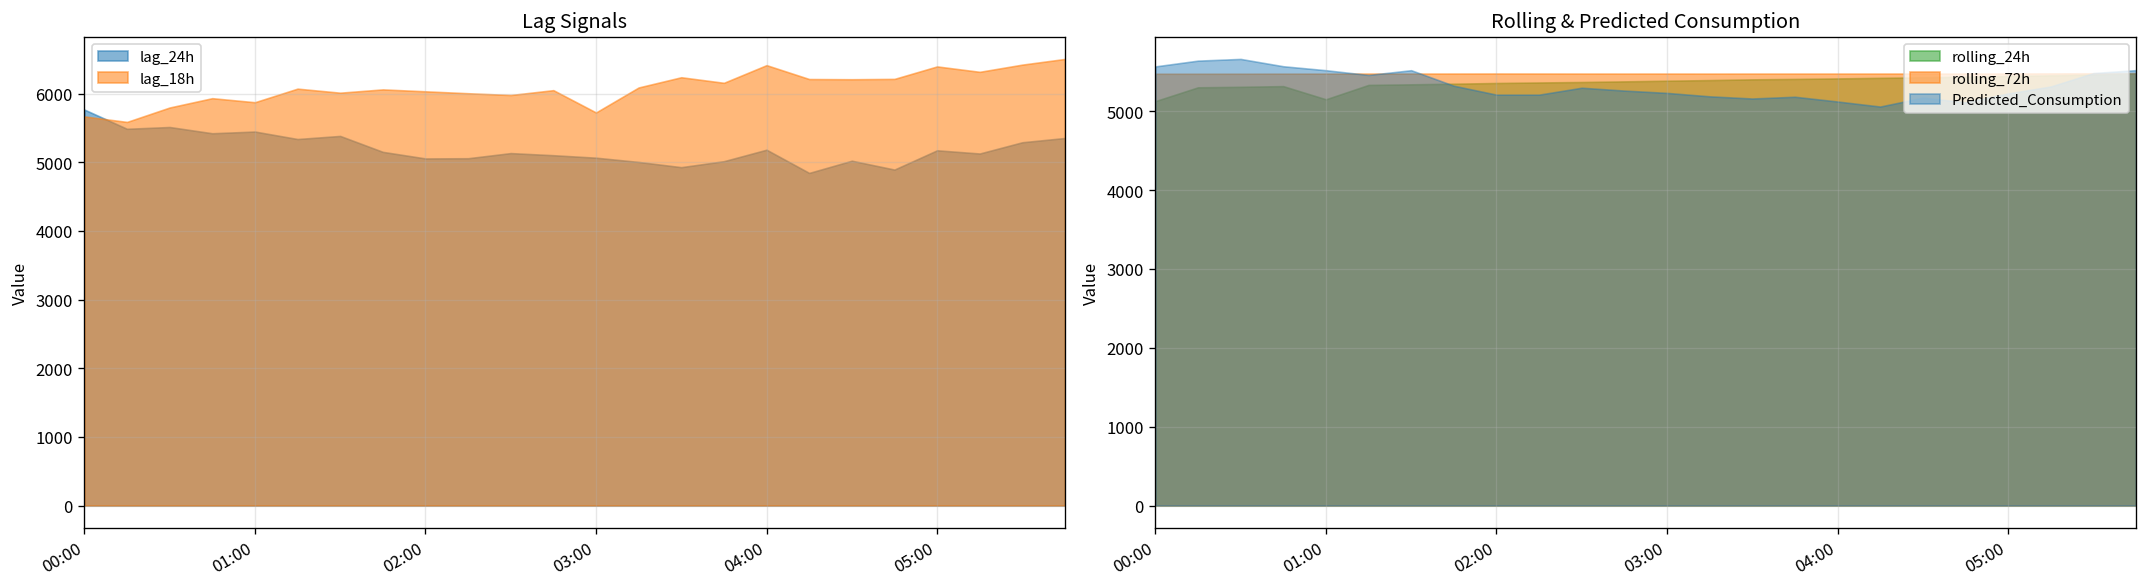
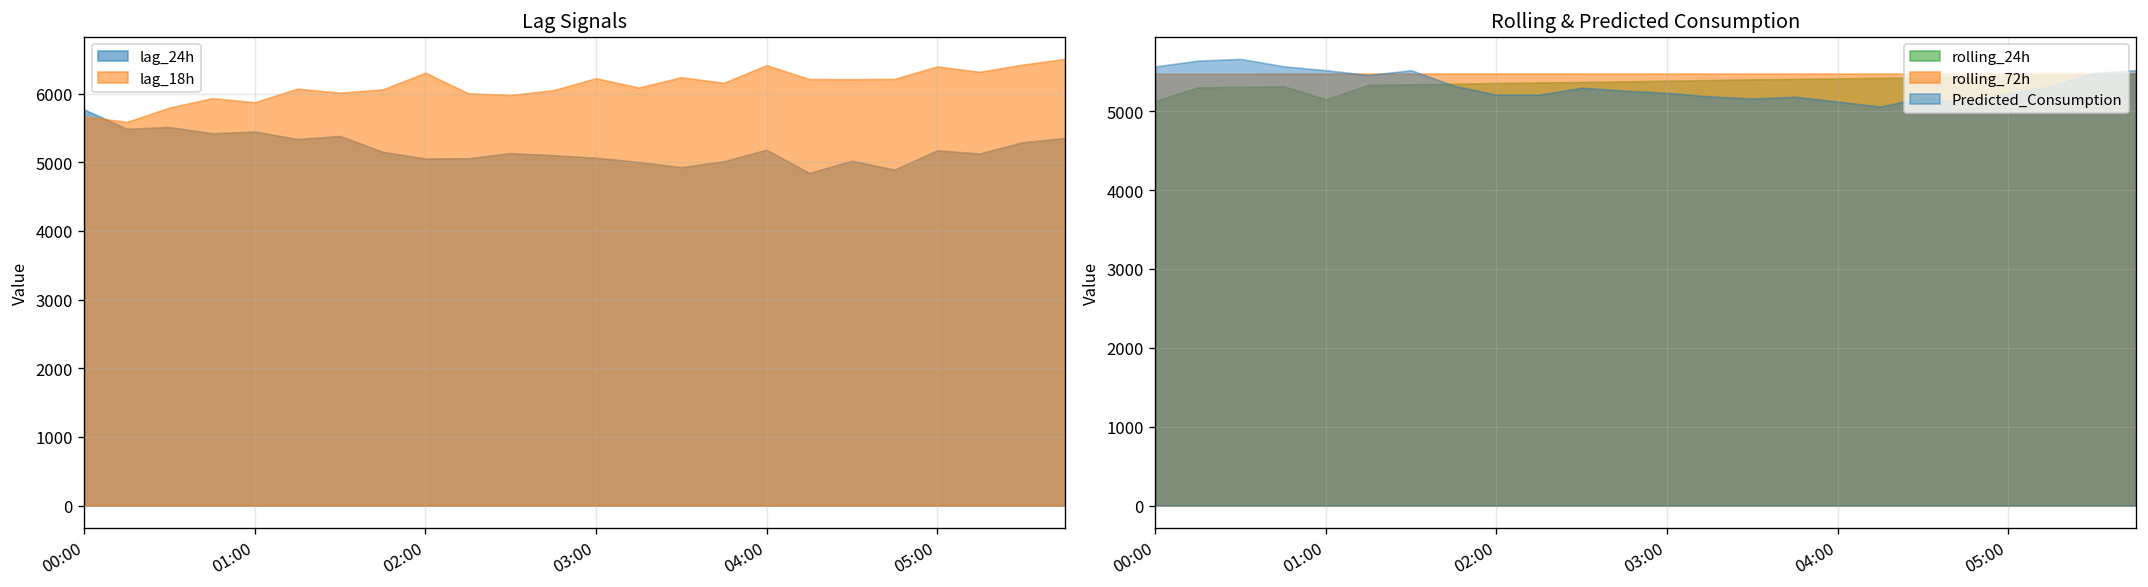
  {
    "Lag Signals": {
      "lag_24h": {
        "00:00": 5800,
        "01:00": 5400,
        "02:00": 5100,
        "03:00": 5100,
        "04:00": 5200,
        "05:00": 5200
      },
      "lag_18h": {
        "00:00": 5700,
        "01:00": 5900,
-       "02:00": 6000,
-       "03:00": 5700,
+       "02:00": 6300,
+       "03:00": 6200,
        "04:00": 6400,
        "05:00": 6400
      }
    },
    "Rolling & Predicted Consumption": {
      "rolling_24h": {
        "00:00": 5100,
        "01:00": 5200,
        "02:00": 5400,
        "03:00": 5400,
        "04:00": 5400
      },
      "rolling_72h": {
        "00:00": 5500,
        "01:00": 5500,
        "02:00": 5500,
        "03:00": 5500,
        "04:00": 5500
      },
      "Predicted_Consumption": {
        "00:00": 5600,
        "01:00": 5500,
        "02:00": 5200,
        "03:00": 5200,
        "04:00": 5100
      }
    }
  }
